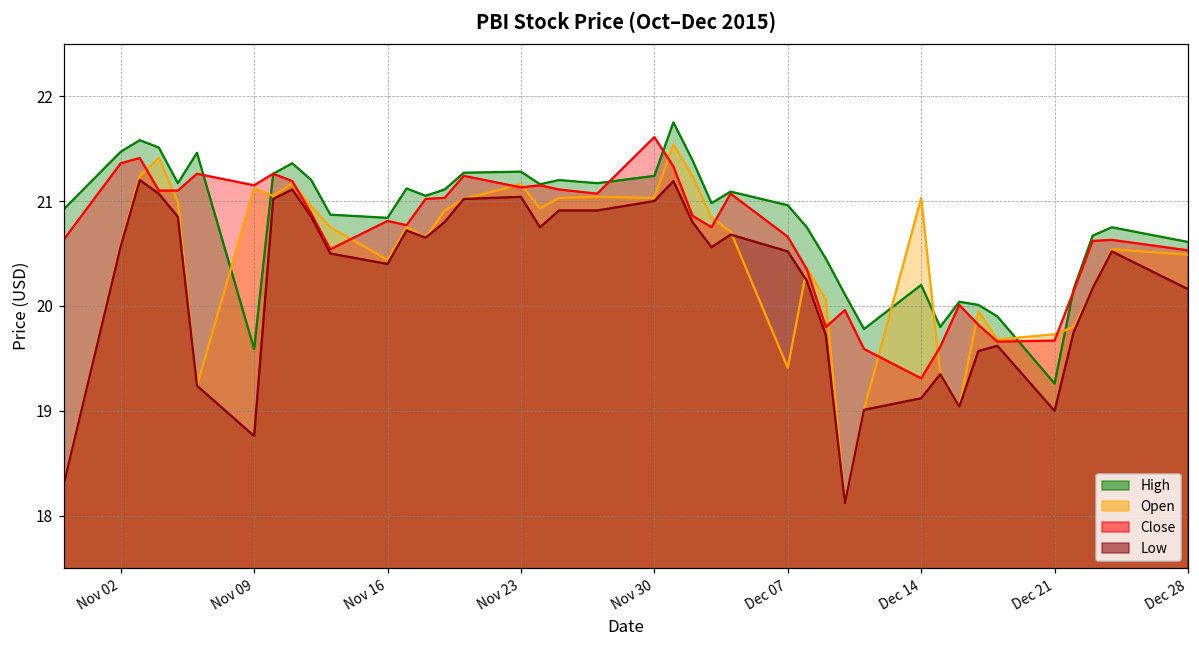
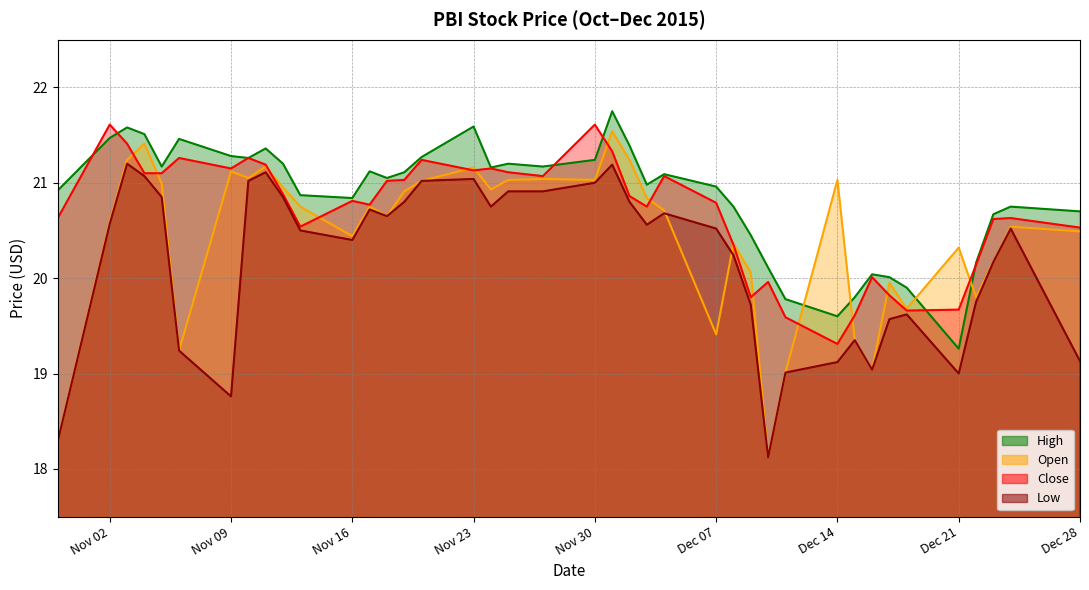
  {
    "High": {
      "Nov 02": 21.5,
-     "Nov 09": 19.6,
+     "Nov 09": 21.3,
      "Nov 16": 20.8,
-     "Nov 23": 21.3,
+     "Nov 23": 21.6,
      "Nov 30": 21.2,
      "Dec 07": 21.0,
-     "Dec 14": 20.2,
+     "Dec 14": 19.6,
      "Dec 21": 19.3,
-     "Dec 28": 20.6
+     "Dec 28": 20.7
    },
    "Open": {
      "Nov 09": 21.1,
      "Nov 16": 20.4,
      "Nov 23": 21.2,
      "Nov 30": 21.0,
      "Dec 07": 19.4,
      "Dec 14": 21.0,
-     "Dec 21": 19.7,
+     "Dec 21": 20.3,
      "Dec 28": 20.5
    },
    "Close": {
-     "Nov 02": 21.4,
+     "Nov 02": 21.6,
      "Nov 09": 21.2,
      "Nov 16": 20.8,
      "Nov 23": 21.1,
      "Nov 30": 21.6,
-     "Dec 07": 20.7,
+     "Dec 07": 20.8,
      "Dec 14": 19.3,
      "Dec 21": 19.7,
      "Dec 28": 20.5
    },
    "Low": {
      "Nov 09": 18.8,
      "Nov 16": 20.4,
      "Nov 23": 21.0,
      "Nov 30": 21.0,
      "Dec 07": 20.5,
      "Dec 14": 19.1,
      "Dec 21": 19.0,
-     "Dec 28": 20.2
+     "Dec 28": 19.1
    }
  }
